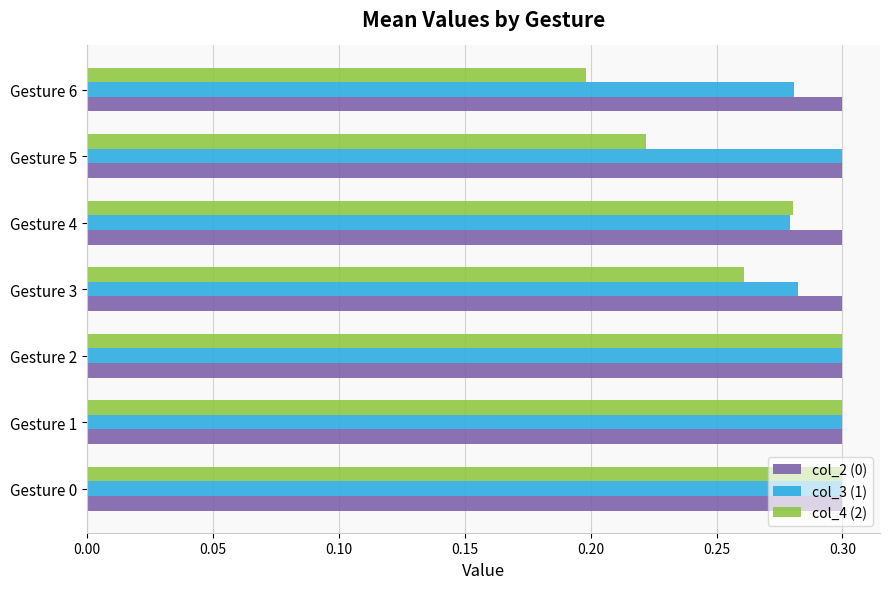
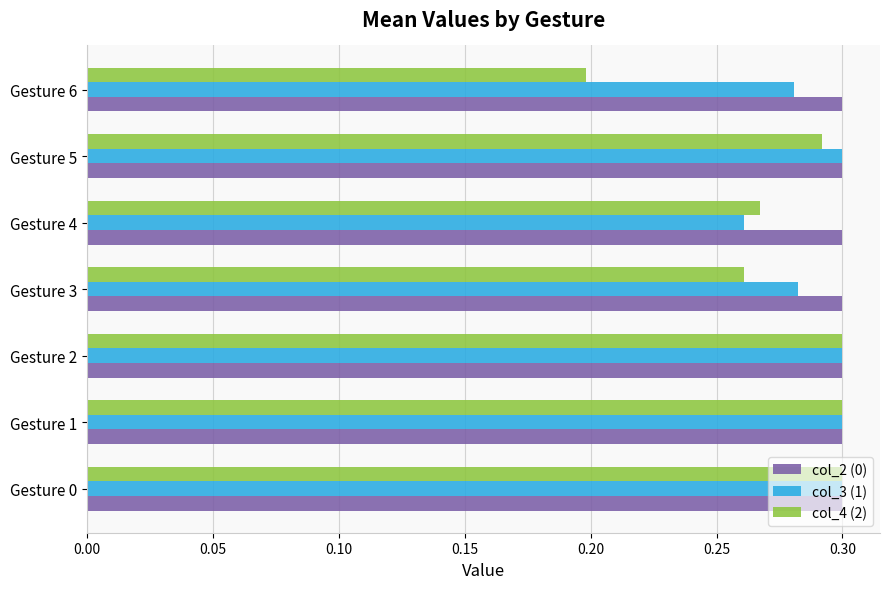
  {
    "col_2 (0)": {
      "Gesture 6": 0.300,
      "Gesture 5": 0.300,
      "Gesture 4": 0.300,
      "Gesture 3": 0.300,
      "Gesture 2": 0.300,
      "Gesture 1": 0.300
    },
    "col_3 (1)": {
      "Gesture 6": 0.281,
      "Gesture 5": 0.300,
-     "Gesture 4": 0.279,
+     "Gesture 4": 0.261,
      "Gesture 3": 0.282,
      "Gesture 2": 0.300,
      "Gesture 1": 0.300
    },
    "col_4 (2)": {
      "Gesture 6": 0.198,
-     "Gesture 5": 0.222,
-     "Gesture 4": 0.280,
+     "Gesture 5": 0.292,
+     "Gesture 4": 0.267,
      "Gesture 3": 0.261,
      "Gesture 2": 0.300,
      "Gesture 1": 0.300
    }
  }
